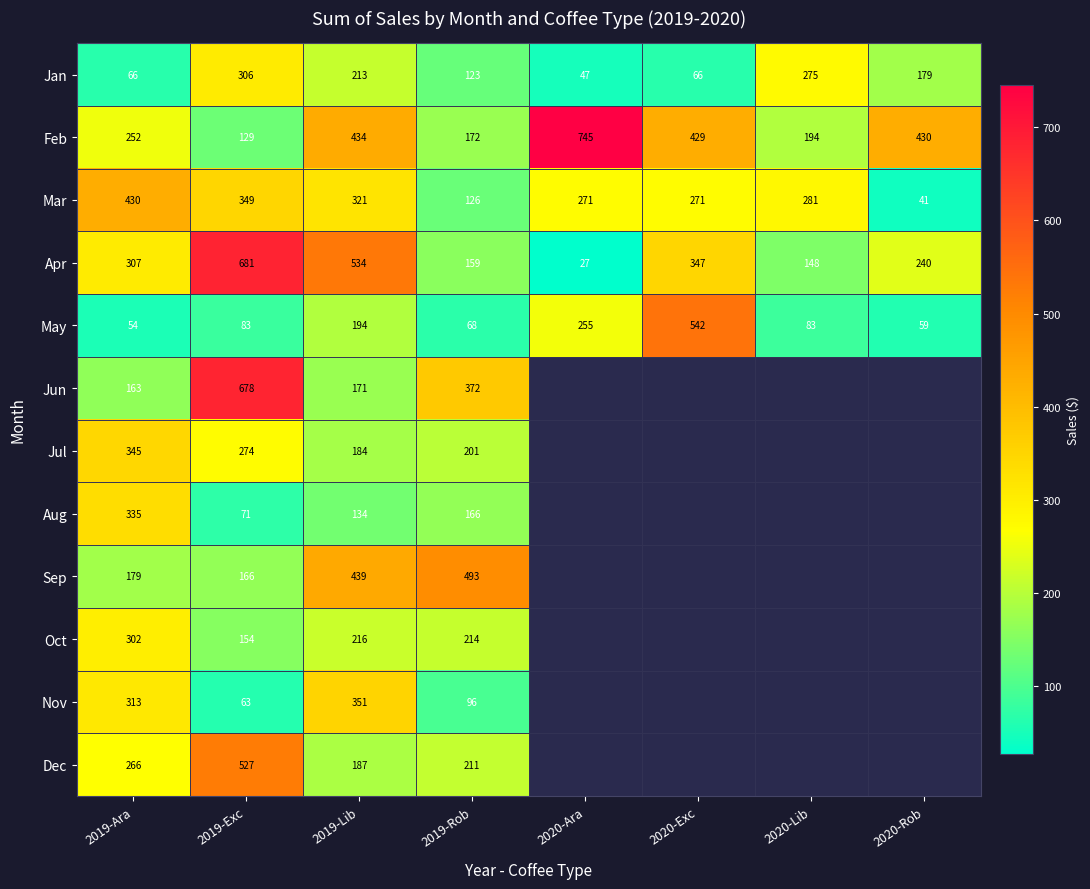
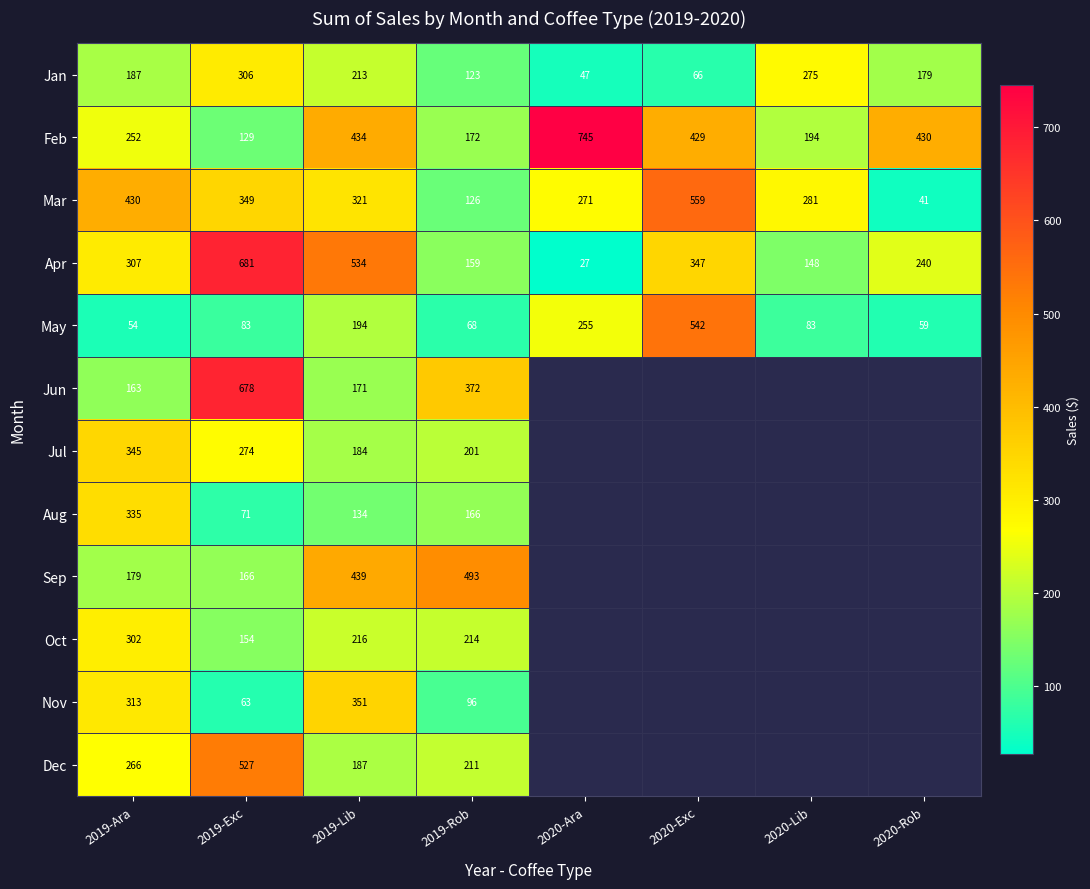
  {
    "Jan": {
-     "2019-Ara": 66,
+     "2019-Ara": 187,
      "2019-Exc": 306,
      "2019-Lib": 213,
      "2019-Rob": 123,
      "2020-Ara": 47,
      "2020-Exc": 66,
      "2020-Lib": 275,
      "2020-Rob": 179
    },
    "Feb": {
      "2019-Ara": 252,
      "2019-Exc": 129,
      "2019-Lib": 434,
      "2019-Rob": 172,
      "2020-Ara": 745,
      "2020-Exc": 429,
      "2020-Lib": 194,
      "2020-Rob": 430
    },
    "Mar": {
      "2019-Ara": 430,
      "2019-Exc": 349,
      "2019-Lib": 321,
      "2019-Rob": 126,
      "2020-Ara": 271,
-     "2020-Exc": 271,
+     "2020-Exc": 559,
      "2020-Lib": 281,
      "2020-Rob": 41
    },
    "Apr": {
      "2019-Ara": 307,
      "2019-Exc": 681,
      "2019-Lib": 534,
      "2019-Rob": 159,
      "2020-Ara": 27,
      "2020-Exc": 347,
      "2020-Lib": 148,
      "2020-Rob": 240
    },
    "May": {
      "2019-Ara": 54,
      "2019-Exc": 83,
      "2019-Lib": 194,
      "2019-Rob": 68,
      "2020-Ara": 255,
      "2020-Exc": 542,
      "2020-Lib": 83,
      "2020-Rob": 59
    },
    "Jun": {
      "2019-Ara": 163,
      "2019-Exc": 678,
      "2019-Lib": 171,
      "2019-Rob": 372
    },
    "Jul": {
      "2019-Ara": 345,
      "2019-Exc": 274,
      "2019-Lib": 184,
      "2019-Rob": 201
    },
    "Aug": {
      "2019-Ara": 335,
      "2019-Exc": 71,
      "2019-Lib": 134,
      "2019-Rob": 166
    },
    "Sep": {
      "2019-Ara": 179,
      "2019-Exc": 166,
      "2019-Lib": 439,
      "2019-Rob": 493
    },
    "Oct": {
      "2019-Ara": 302,
      "2019-Exc": 154,
      "2019-Lib": 216,
      "2019-Rob": 214
    },
    "Nov": {
      "2019-Ara": 313,
      "2019-Exc": 63,
      "2019-Lib": 351,
      "2019-Rob": 96
    },
    "Dec": {
      "2019-Ara": 266,
      "2019-Exc": 527,
      "2019-Lib": 187,
      "2019-Rob": 211
    }
  }
